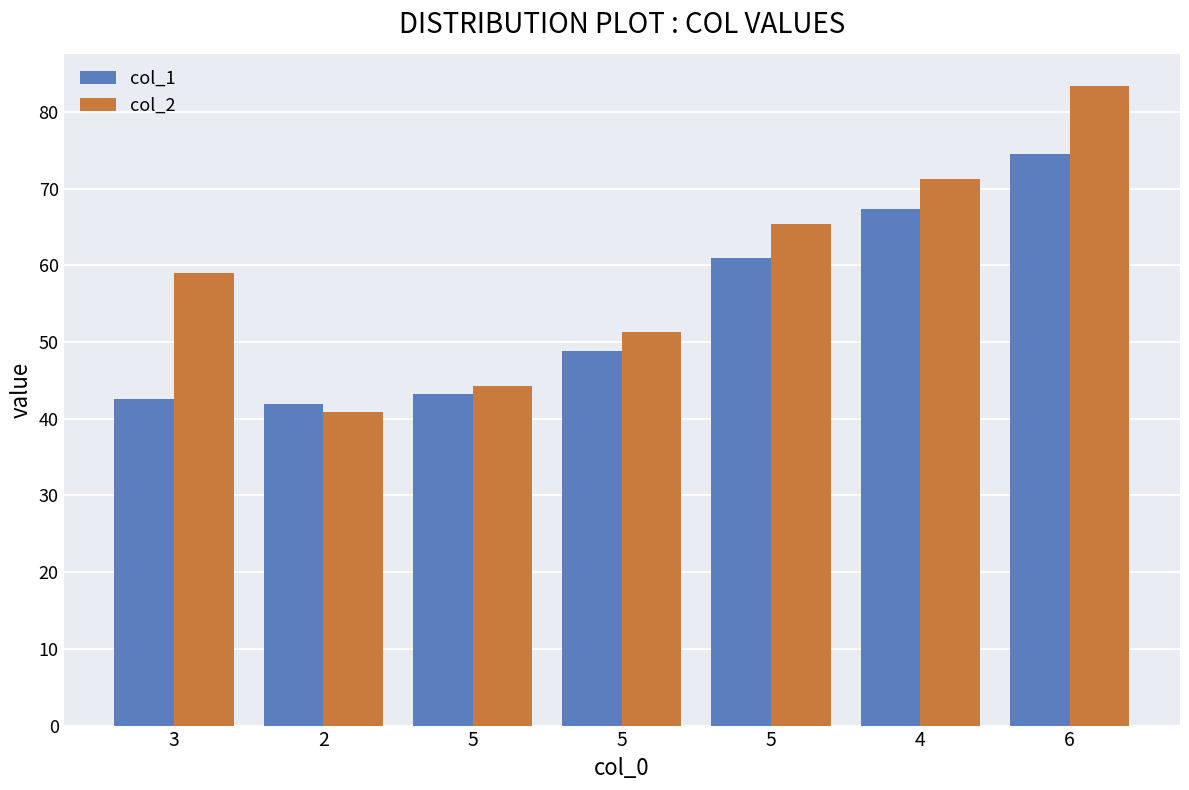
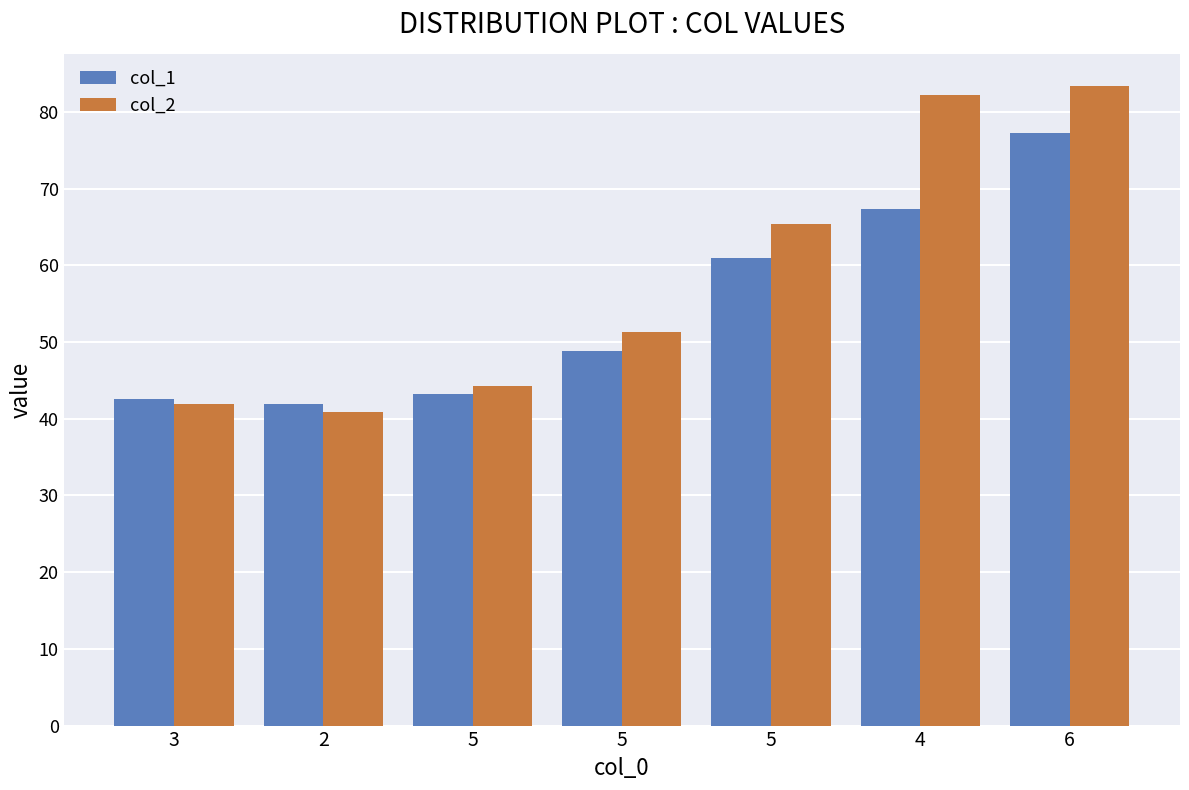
  {
    "col_1": {
      "3": 43,
      "2": 42,
      "4": 67,
-     "6": 75
+     "6": 77
    },
    "col_2": {
-     "3": 59,
+     "3": 42,
      "2": 41,
-     "4": 71,
+     "4": 82,
      "6": 83
    }
  }
